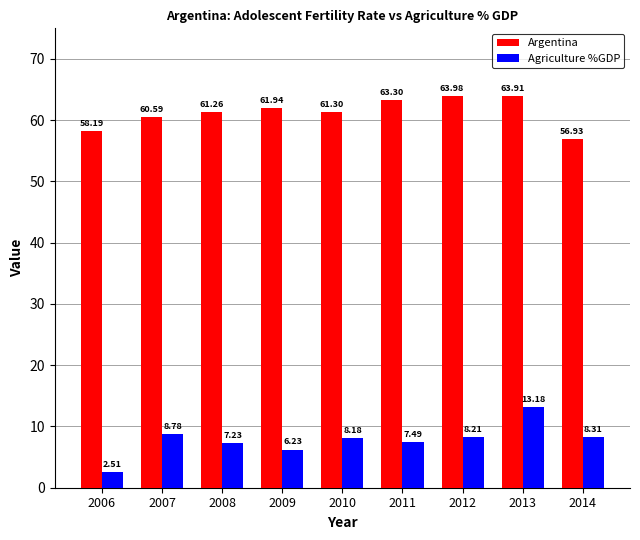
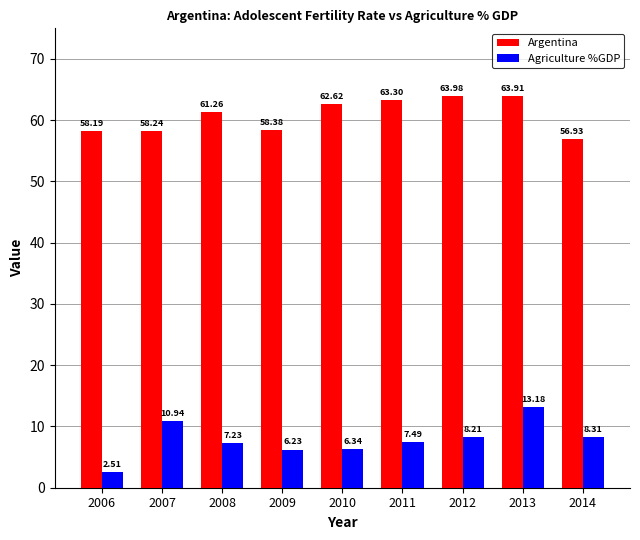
  {
    "Argentina": {
      "2006": 58.19,
-     "2007": 60.59,
+     "2007": 58.24,
      "2008": 61.26,
-     "2009": 61.94,
-     "2010": 61.30,
+     "2009": 58.38,
+     "2010": 62.62,
      "2011": 63.30,
      "2012": 63.98,
      "2013": 63.91,
      "2014": 56.93
    },
    "Agriculture %GDP": {
      "2006": 2.51,
-     "2007": 8.78,
+     "2007": 10.94,
      "2008": 7.23,
      "2009": 6.23,
-     "2010": 8.18,
+     "2010": 6.34,
      "2011": 7.49,
      "2012": 8.21,
      "2013": 13.18,
      "2014": 8.31
    }
  }
